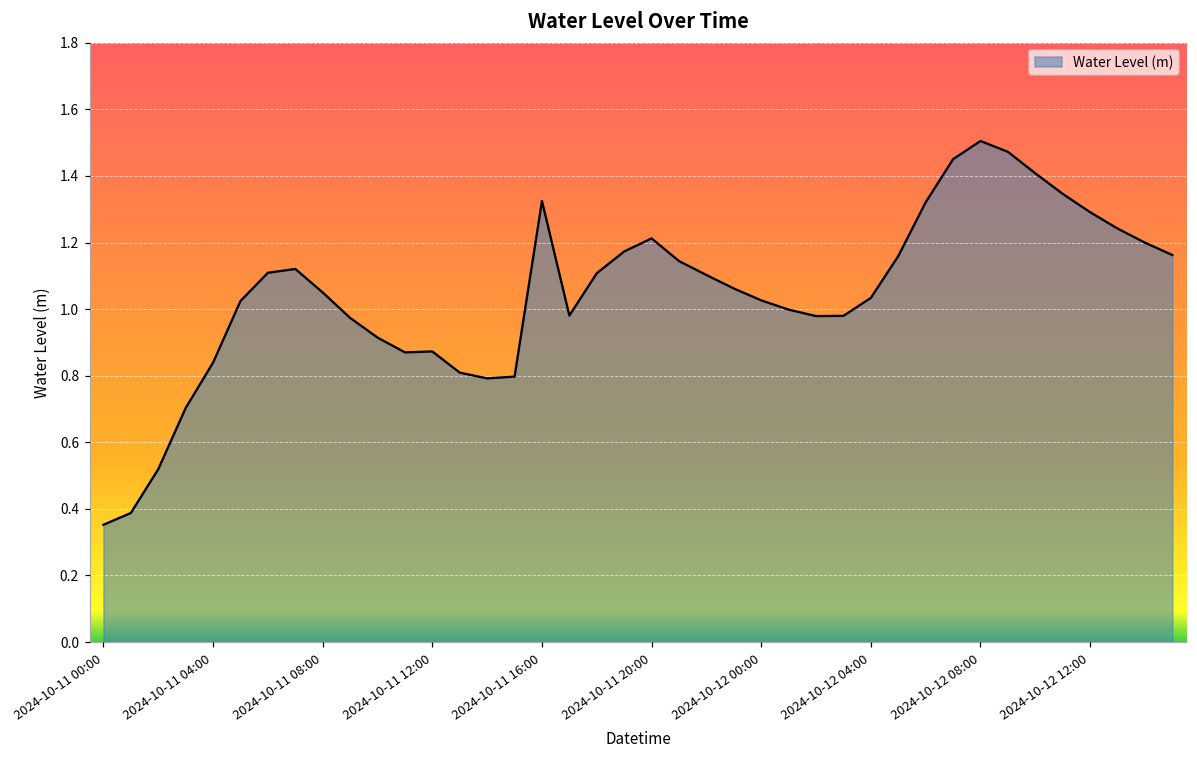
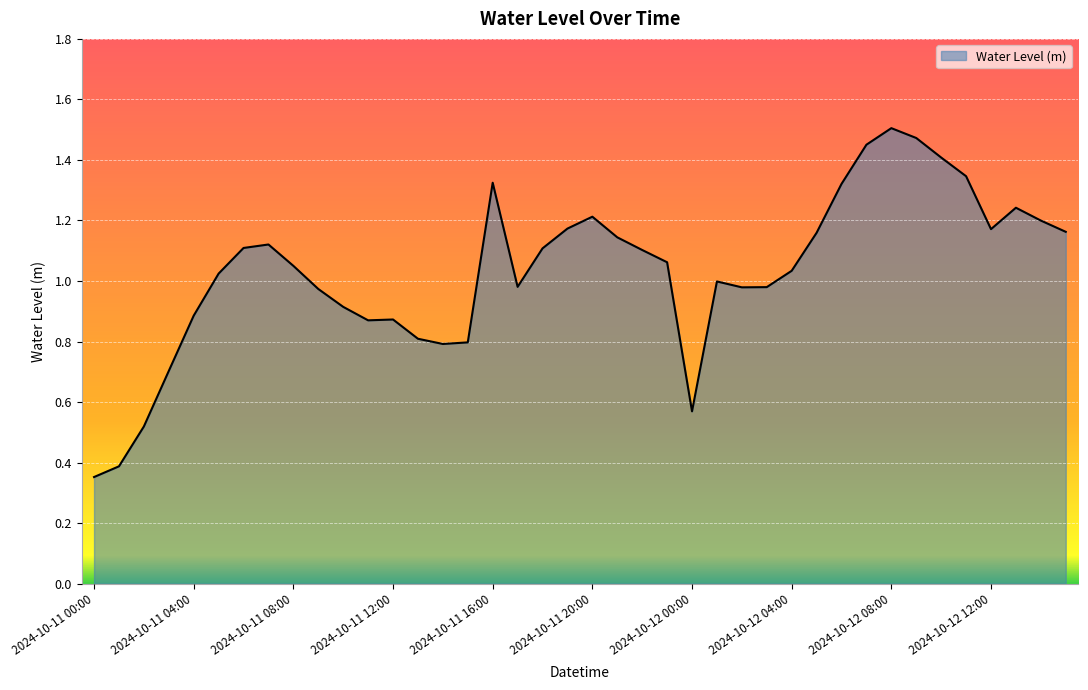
  {
    "2024-10-11 00:00": 0.35,
-   "2024-10-11 04:00": 0.84,
+   "2024-10-11 04:00": 0.89,
    "2024-10-11 08:00": 1.05,
    "2024-10-11 12:00": 0.87,
    "2024-10-11 16:00": 1.32,
    "2024-10-11 20:00": 1.21,
-   "2024-10-12 00:00": 1.03,
+   "2024-10-12 00:00": 0.57,
    "2024-10-12 04:00": 1.03,
    "2024-10-12 08:00": 1.51,
-   "2024-10-12 12:00": 1.29
+   "2024-10-12 12:00": 1.17
  }
